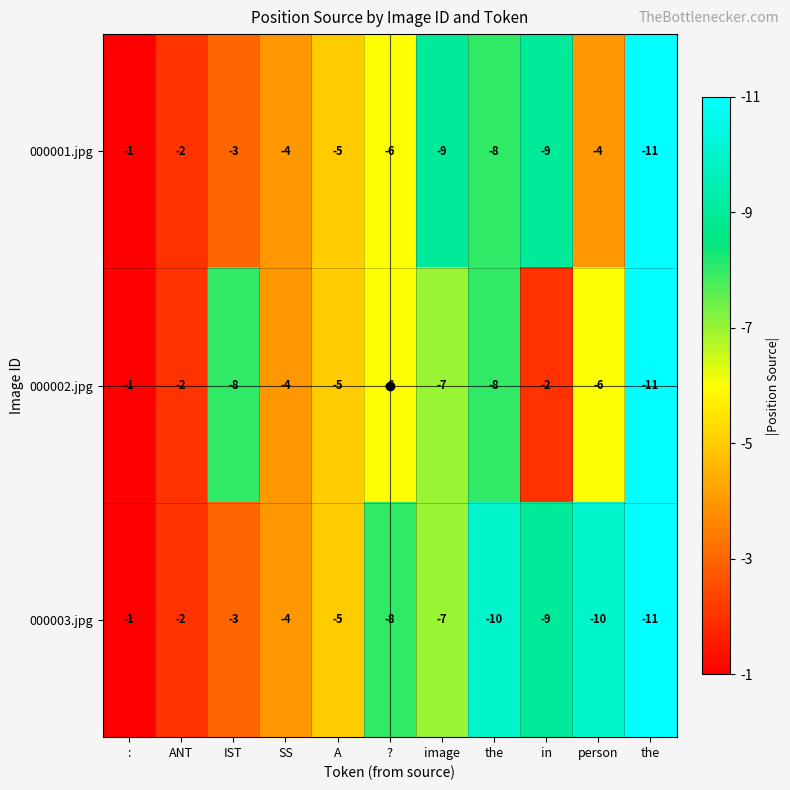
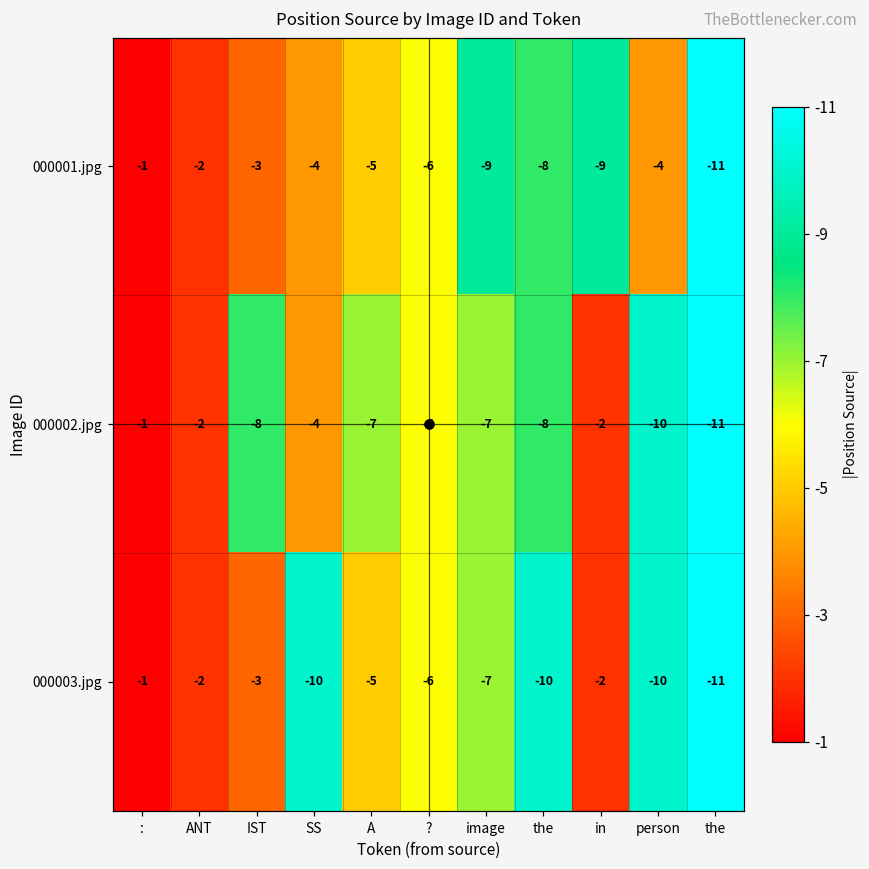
  {
    "000001.jpg": {
      ":": -1,
      "ANT": -2,
      "IST": -3,
      "SS": -4,
      "A": -5,
      "?": -6,
      "image": -9,
      "in": -9,
      "person": -4
    },
    "000002.jpg": {
      ":": -1,
      "ANT": -2,
      "IST": -8,
      "SS": -4,
-     "A": -5,
+     "A": -7,
      "image": -7,
      "in": -2,
-     "person": -6
+     "person": -10
    },
    "000003.jpg": {
      ":": -1,
      "ANT": -2,
      "IST": -3,
-     "SS": -4,
+     "SS": -10,
      "A": -5,
-     "?": -8,
+     "?": -6,
      "image": -7,
-     "in": -9,
+     "in": -2,
      "person": -10
    }
  }
